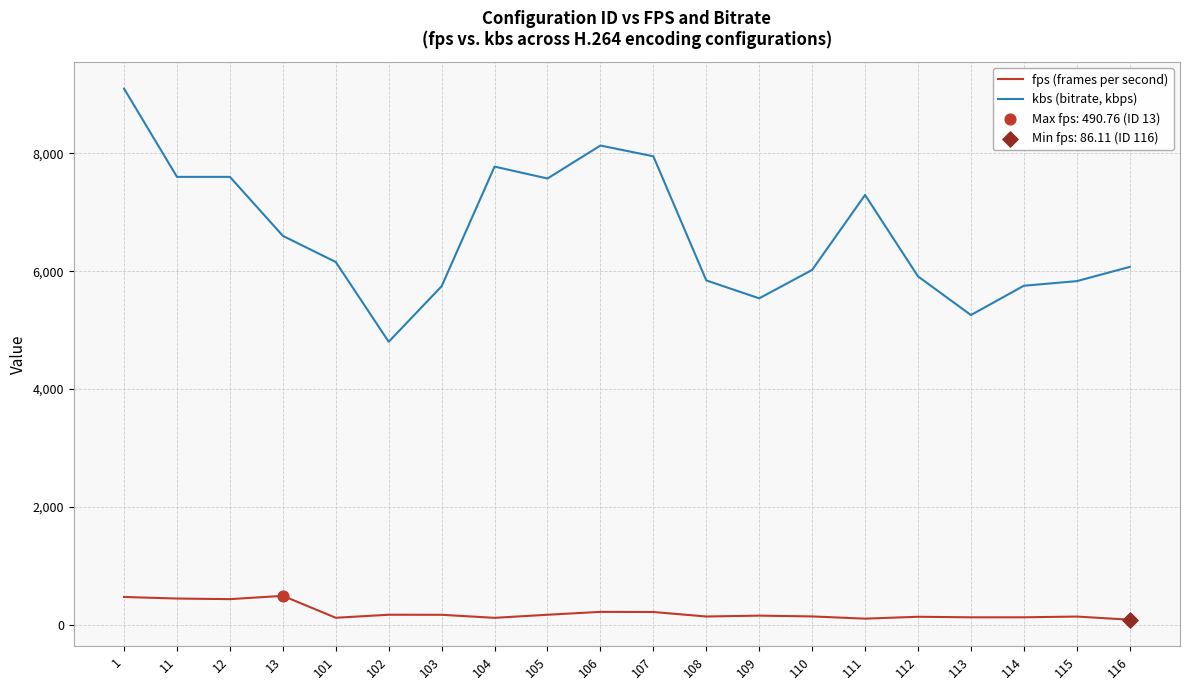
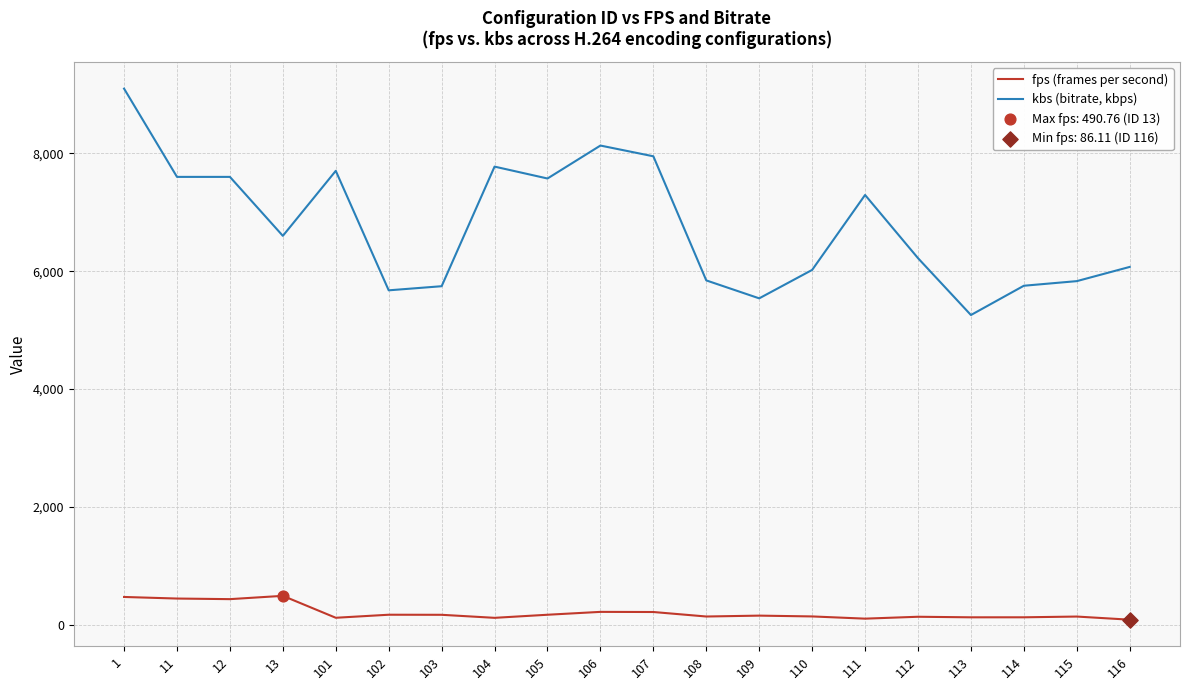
  {
    "kbs (bitrate, kbps)": {
      "1": "9,100",
      "11": "7,600",
      "12": "7,600",
      "13": "6,600",
-     "101": "6,200",
-     "102": "4,800",
+     "101": "7,700",
+     "102": "5,700",
      "103": "5,700",
      "104": "7,800",
      "105": "7,600",
      "106": "8,100",
      "107": "8,000",
      "108": "5,800",
      "109": "5,500",
      "110": "6,000",
      "111": "7,300",
-     "112": "5,900",
+     "112": "6,200",
      "113": "5,300",
      "114": "5,800",
      "115": "5,800",
      "116": "6,100"
    }
  }
